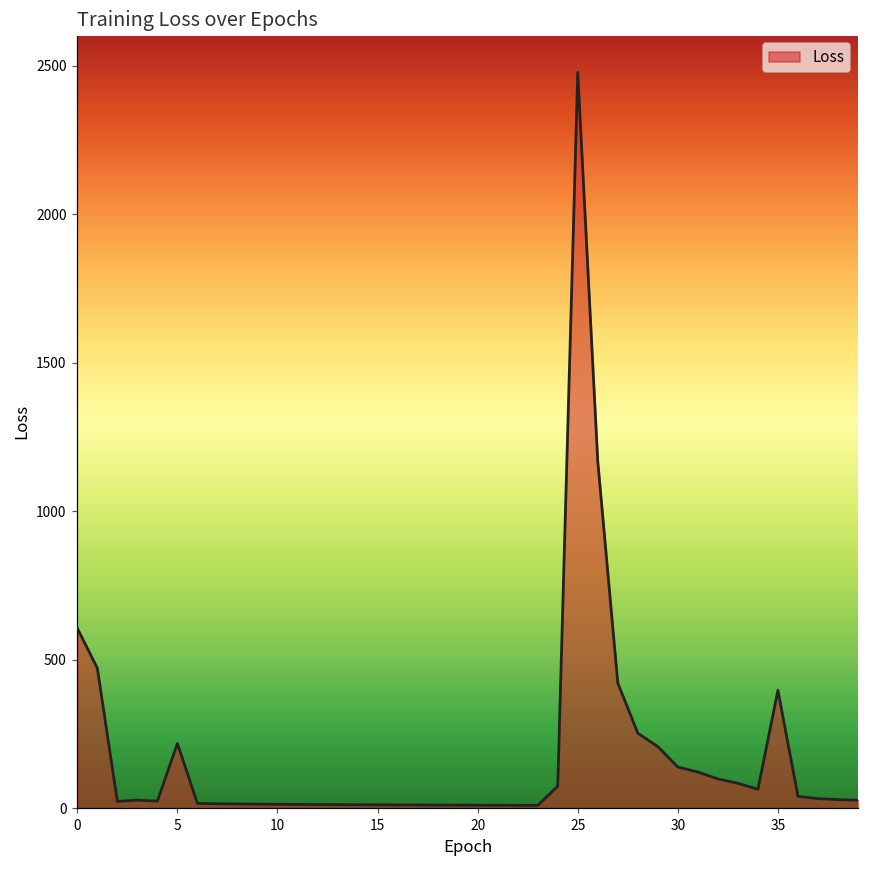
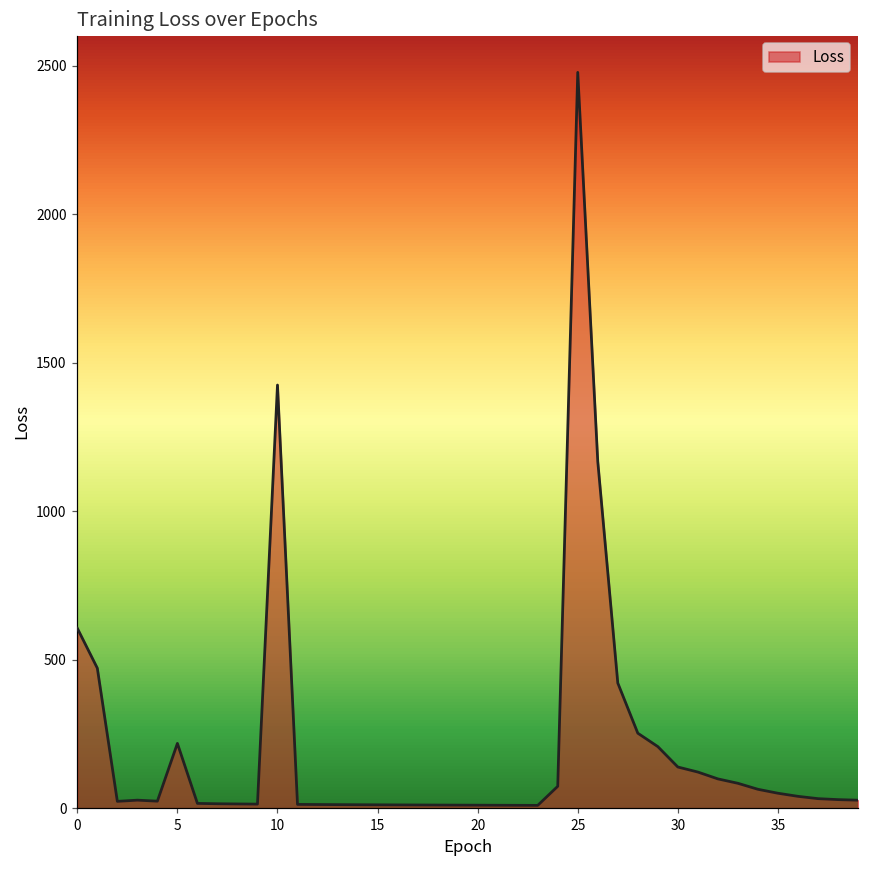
  {
    "0": 610,
    "5": 220,
-   "10": 10,
+   "10": 1430,
    "15": 10,
    "20": 10,
    "25": 2480,
    "30": 140,
-   "35": 400
+   "35": 50
  }
